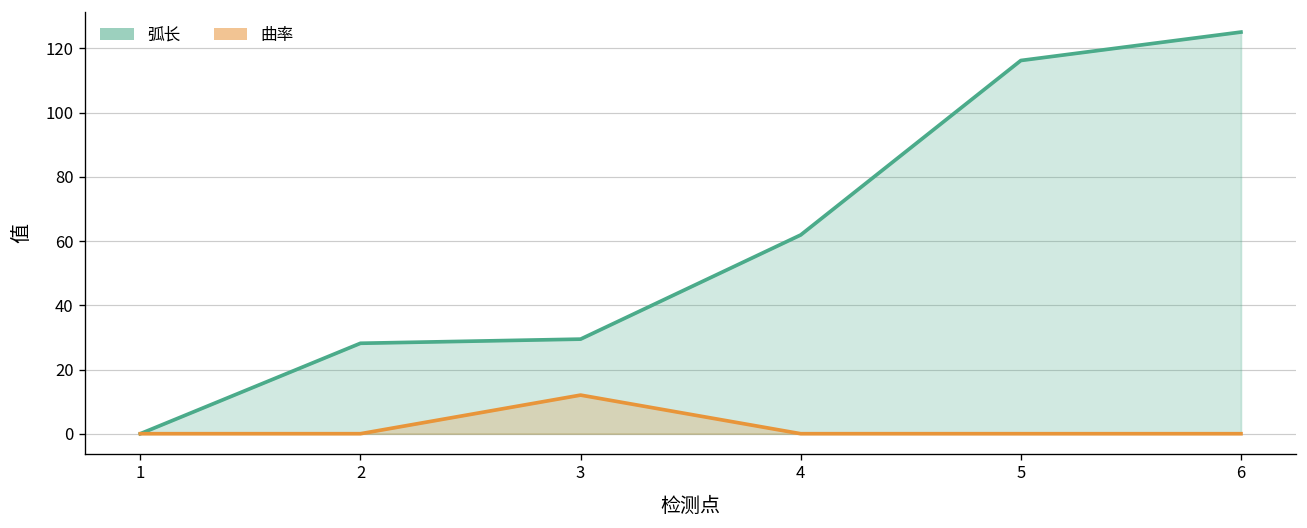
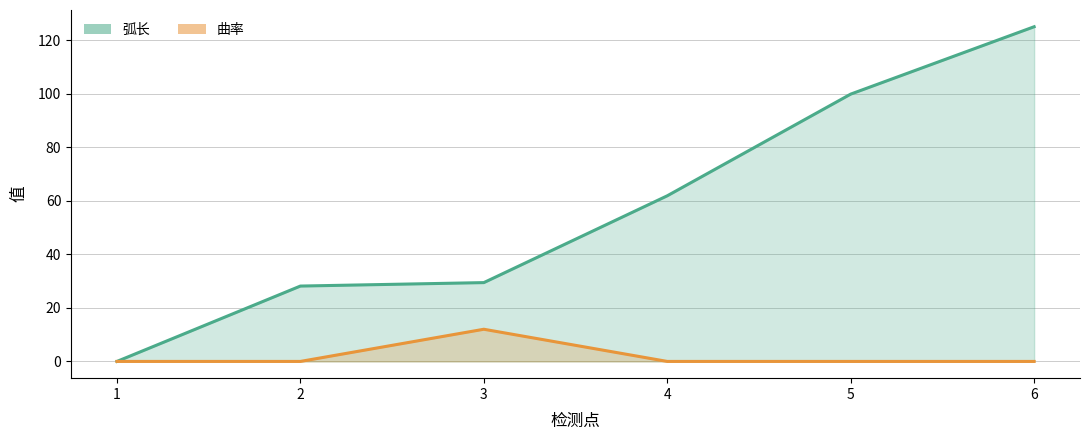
  {
    "弧长": {
      "2": 28,
      "3": 29,
      "4": 62,
-     "5": 116,
+     "5": 100,
      "6": 125
    },
    "曲率": {
      "2": 0,
      "3": 12,
      "4": 0,
      "5": 0,
      "6": 0
    }
  }
